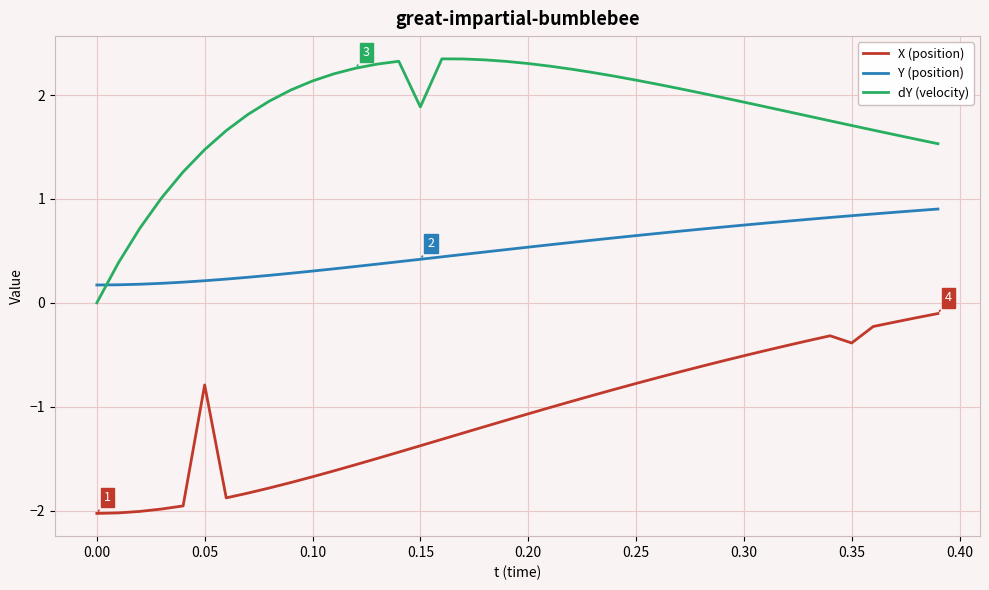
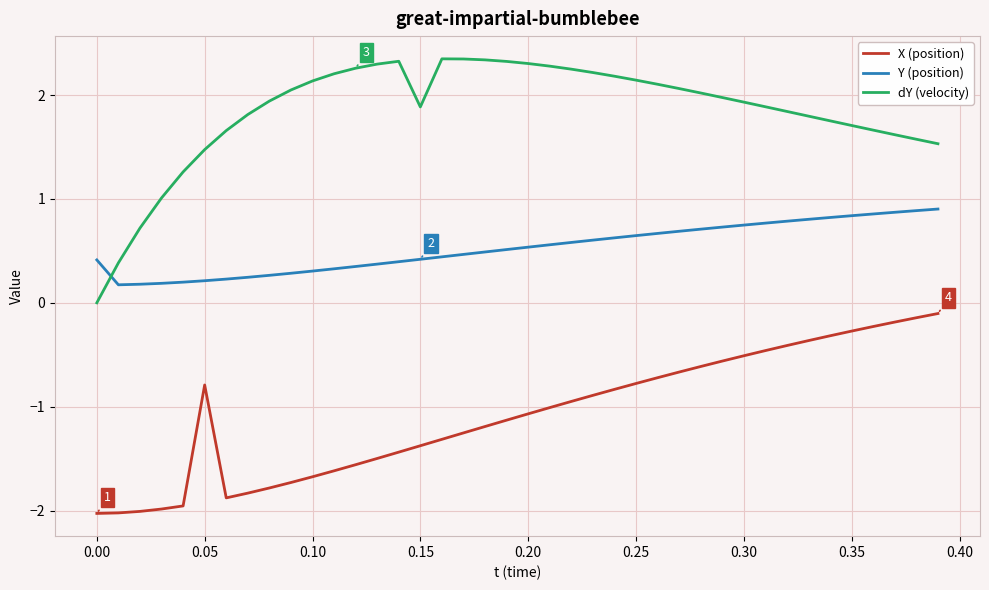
  {
    "X (position)": {
      "0.05": -0.79,
      "0.10": -1.67,
      "0.15": -1.38,
      "0.20": -1.07,
      "0.25": -0.78,
      "0.30": -0.51,
-     "0.35": -0.39
+     "0.35": -0.27
    },
    "Y (position)": {
-     "0.00": 0.17,
+     "0.00": 0.41,
      "0.05": 0.21,
      "0.10": 0.31,
      "0.20": 0.54,
      "0.25": 0.65,
      "0.30": 0.75,
      "0.35": 0.84
    },
    "dY (velocity)": {
      "0.00": 0.00,
      "0.05": 1.47,
      "0.10": 2.14,
      "0.15": 1.89,
      "0.20": 2.30,
      "0.25": 2.14,
      "0.30": 1.93,
      "0.35": 1.71
    }
  }
